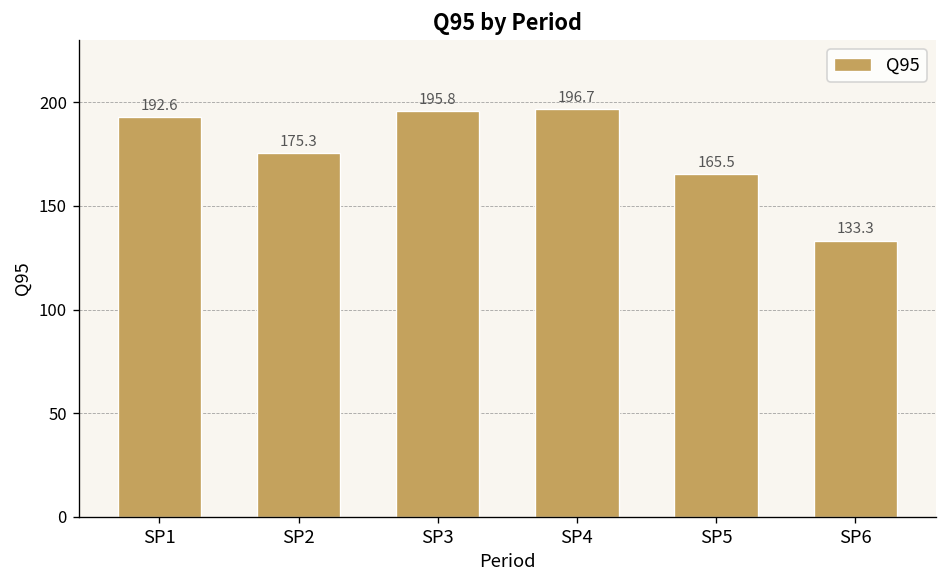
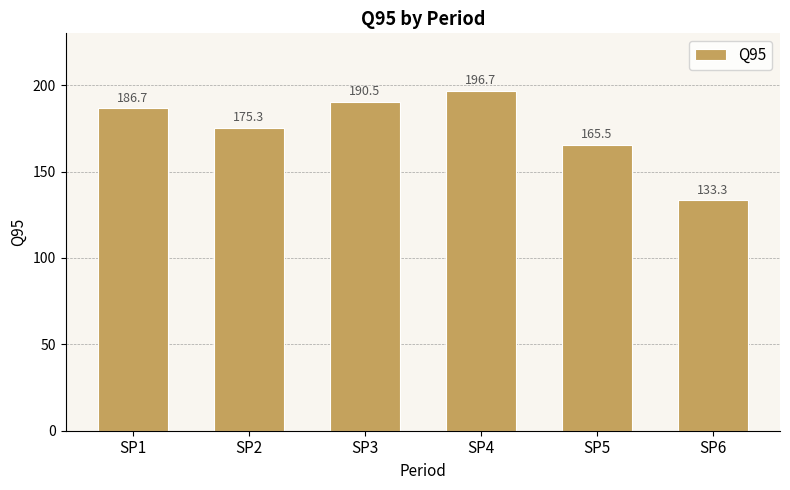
  {
-   "SP1": 192.6,
+   "SP1": 186.7,
    "SP2": 175.3,
-   "SP3": 195.8,
+   "SP3": 190.5,
    "SP4": 196.7,
    "SP5": 165.5,
    "SP6": 133.3
  }
